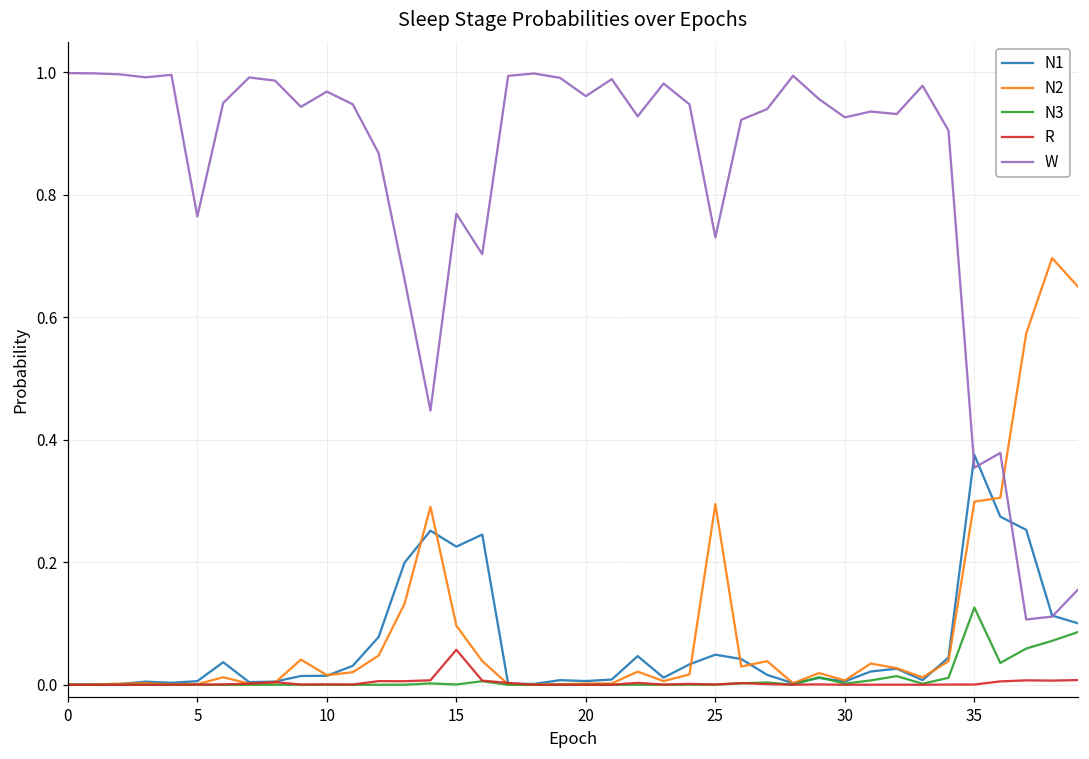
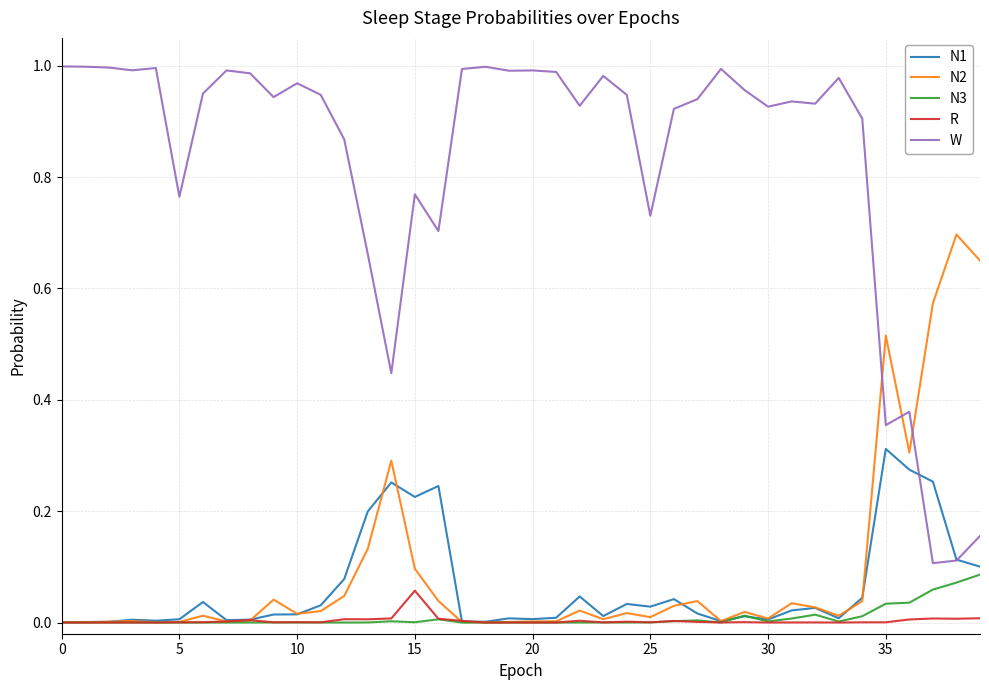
  {
    "N1": {
      "5": 0.01,
      "15": 0.23,
-     "25": 0.05,
-     "35": 0.38
+     "25": 0.03,
+     "35": 0.31
    },
    "N2": {
      "15": 0.10,
-     "25": 0.30,
-     "35": 0.30
+     "25": 0.01,
+     "35": 0.52
    },
    "N3": {
      "15": 0.00,
-     "35": 0.13
+     "35": 0.03
    },
    "R": {
      "15": 0.06,
      "35": 0.00
    },
    "W": {
      "0": 1.00,
      "5": 0.76,
      "10": 0.97,
      "15": 0.77,
-     "20": 0.96,
+     "20": 0.99,
      "25": 0.73,
      "30": 0.93,
      "35": 0.35
    }
  }
